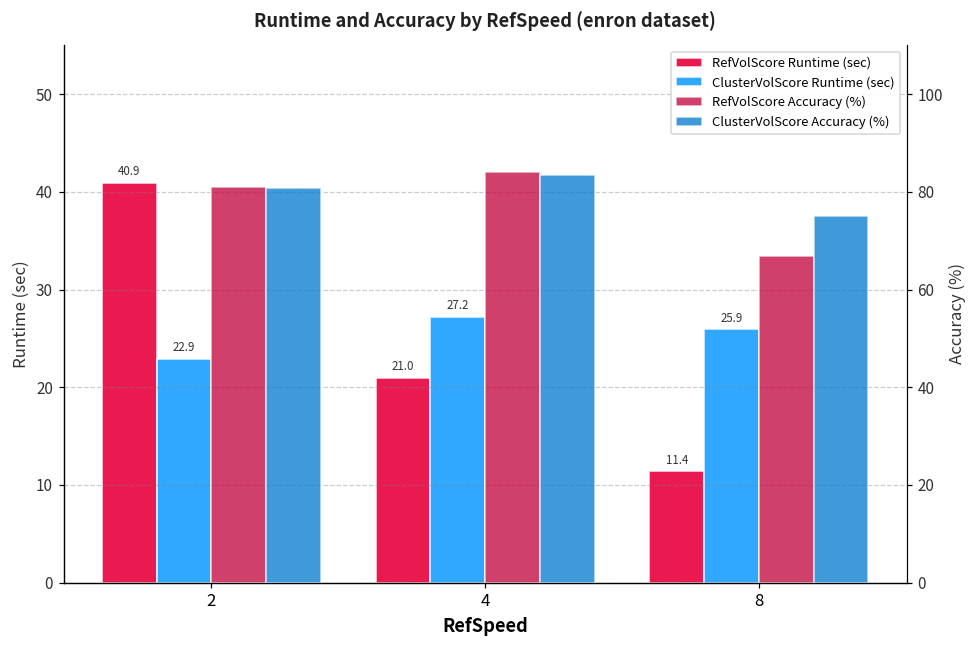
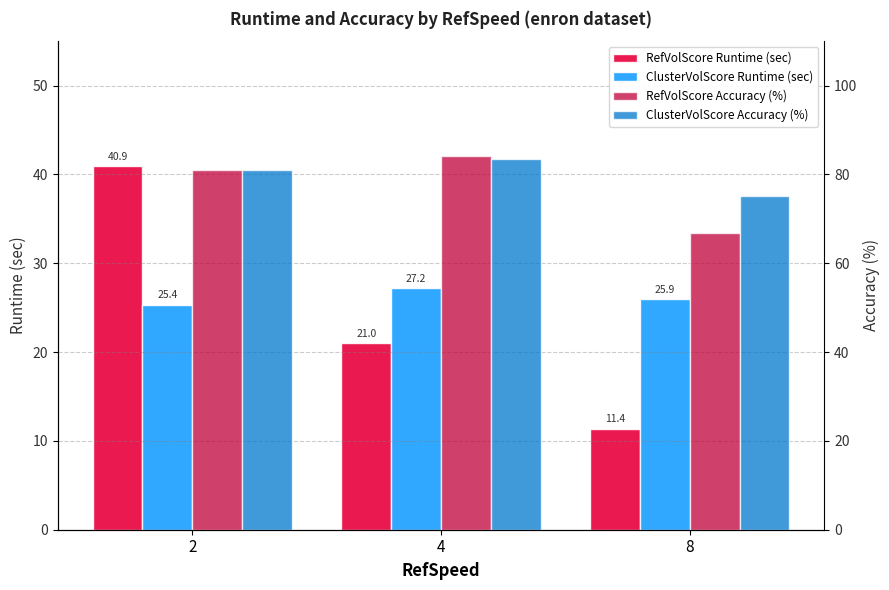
  {
    "ClusterVolScore Runtime (sec)": {
-     "2": 22.9,
+     "2": 25.4,
      "4": 27.2,
      "8": 25.9
    }
  }
